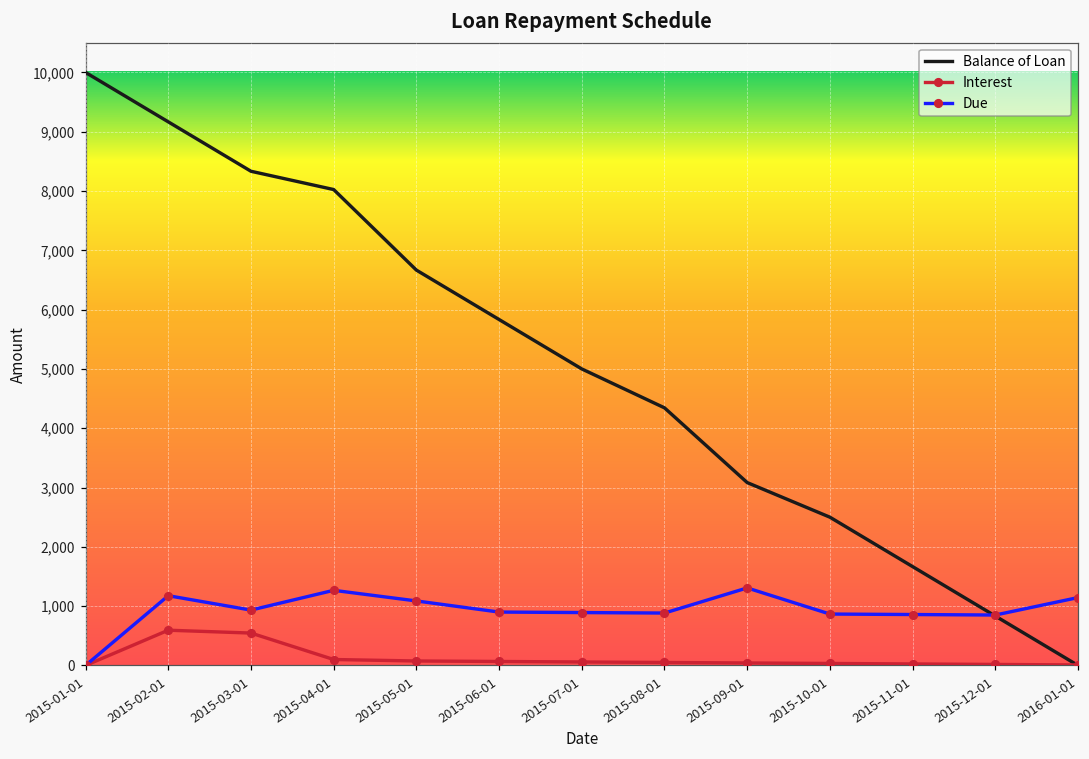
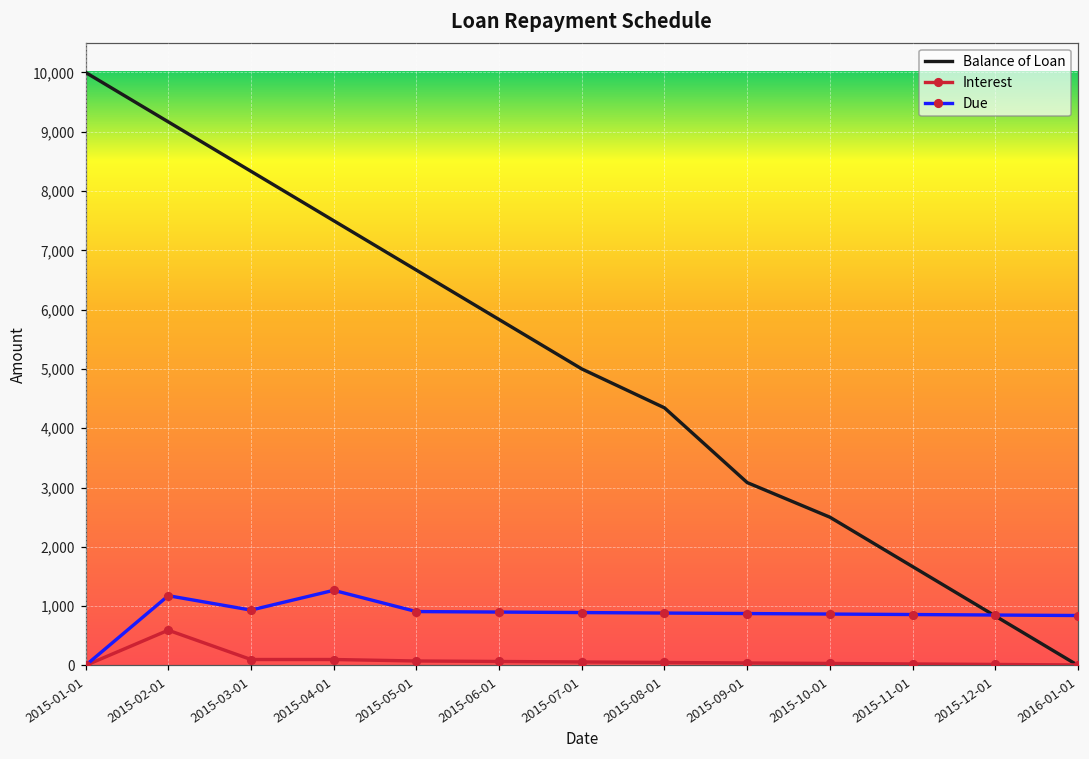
  {
    "Balance of Loan": {
      "2015-01-01": "10,000",
      "2015-02-01": "9,200",
      "2015-03-01": "8,300",
-     "2015-04-01": "8,000",
+     "2015-04-01": "7,500",
      "2015-05-01": "6,700",
      "2015-06-01": "5,800",
      "2015-07-01": "5,000",
      "2015-08-01": "4,300",
      "2015-09-01": "3,100",
      "2015-10-01": "2,500",
      "2015-11-01": "1,700"
    },
    "Interest": {
      "2015-02-01": "600",
-     "2015-03-01": "500",
+     "2015-03-01": "100",
      "2015-04-01": "100",
      "2015-05-01": "100",
      "2015-06-01": "100",
      "2015-07-01": "100",
      "2015-08-01": "100",
      "2015-09-01": "0",
      "2015-10-01": "0",
      "2015-11-01": "0",
      "2015-12-01": "0"
    },
    "Due": {
      "2015-02-01": "1,200",
      "2015-03-01": "900",
      "2015-04-01": "1,300",
-     "2015-05-01": "1,100",
+     "2015-05-01": "900",
      "2015-06-01": "900",
      "2015-07-01": "900",
      "2015-08-01": "900",
-     "2015-09-01": "1,300",
+     "2015-09-01": "900",
      "2015-10-01": "900",
      "2015-11-01": "900",
-     "2016-01-01": "1,100"
+     "2016-01-01": "800"
    }
  }
